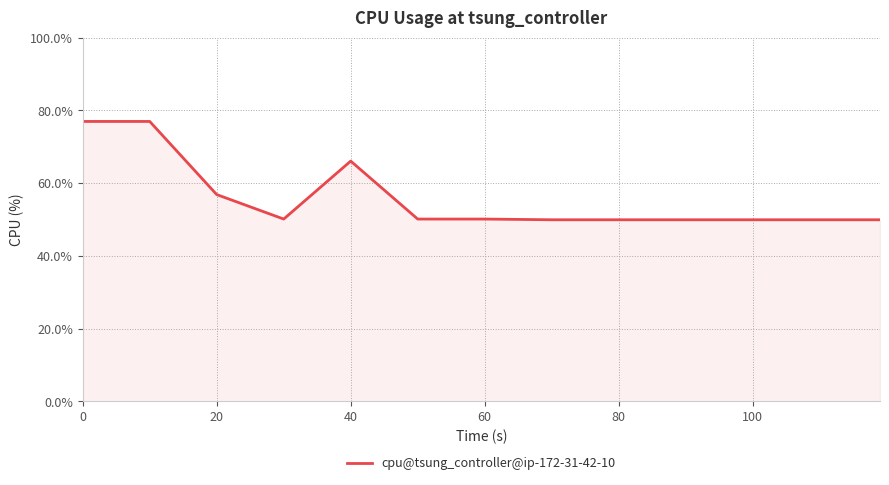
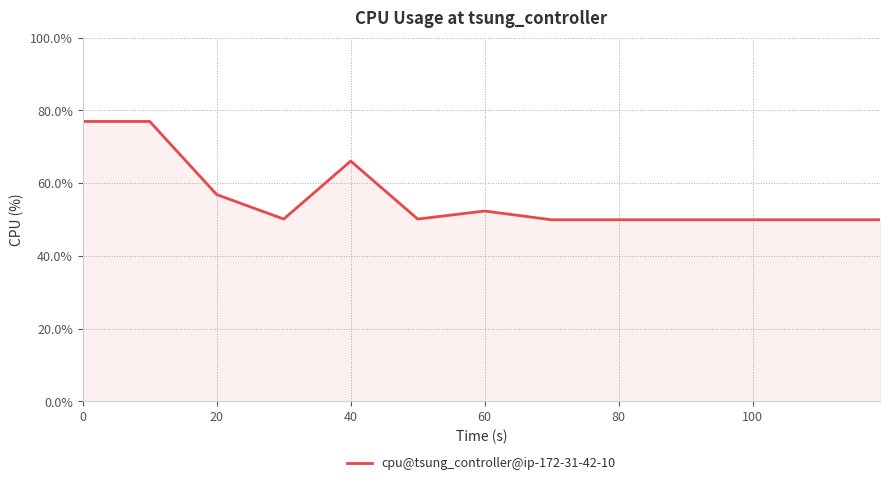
  {
    "0": "77%",
    "20": "57%",
    "40": "66%",
-   "60": "50%",
+   "60": "52%",
    "80": "50%",
    "100": "50%"
  }
